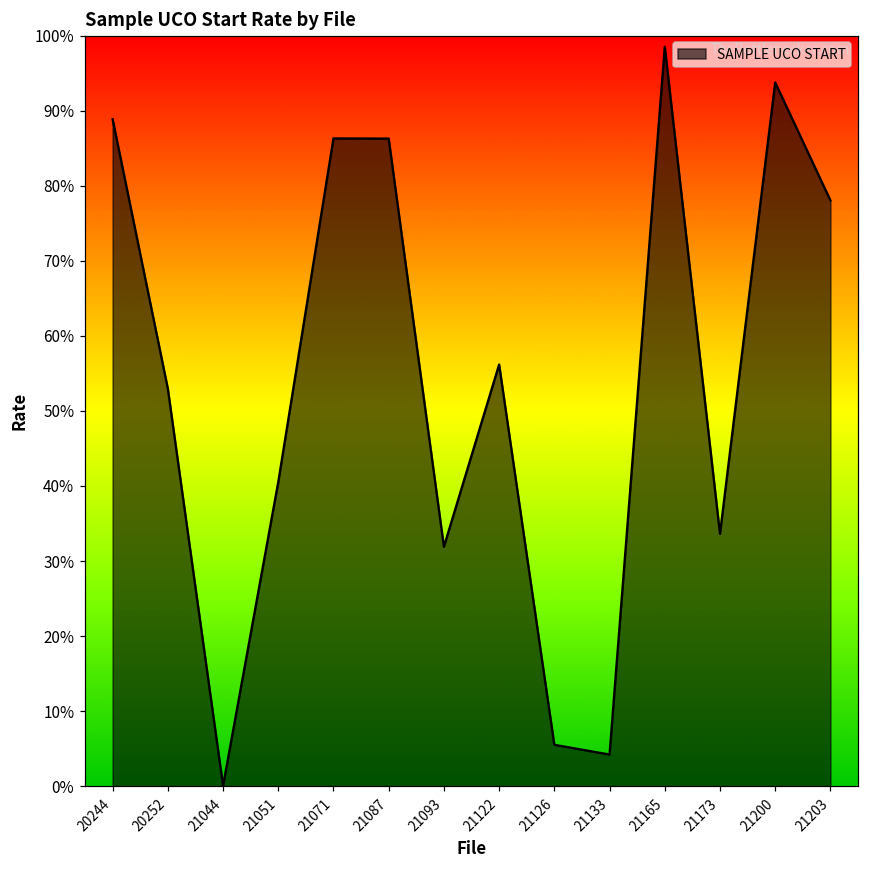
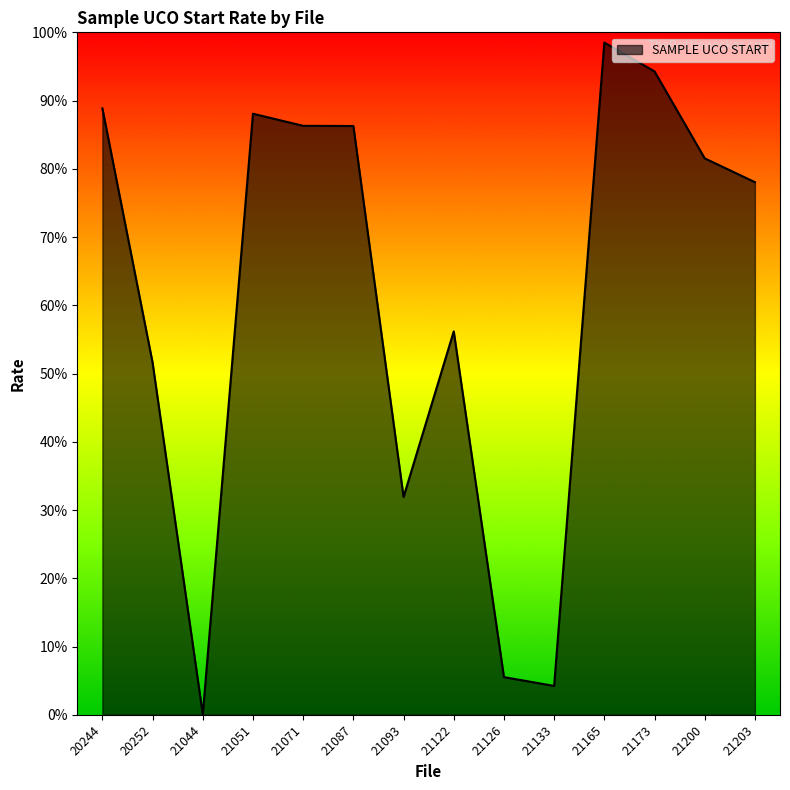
  {
    "20244": "89%",
-   "20252": "53%",
+   "20252": "52%",
    "21044": "0%",
-   "21051": "41%",
+   "21051": "88%",
    "21071": "86%",
    "21087": "86%",
    "21093": "32%",
    "21122": "56%",
    "21126": "6%",
    "21133": "4%",
    "21165": "99%",
-   "21173": "34%",
-   "21200": "94%",
+   "21173": "94%",
+   "21200": "82%",
    "21203": "78%"
  }
